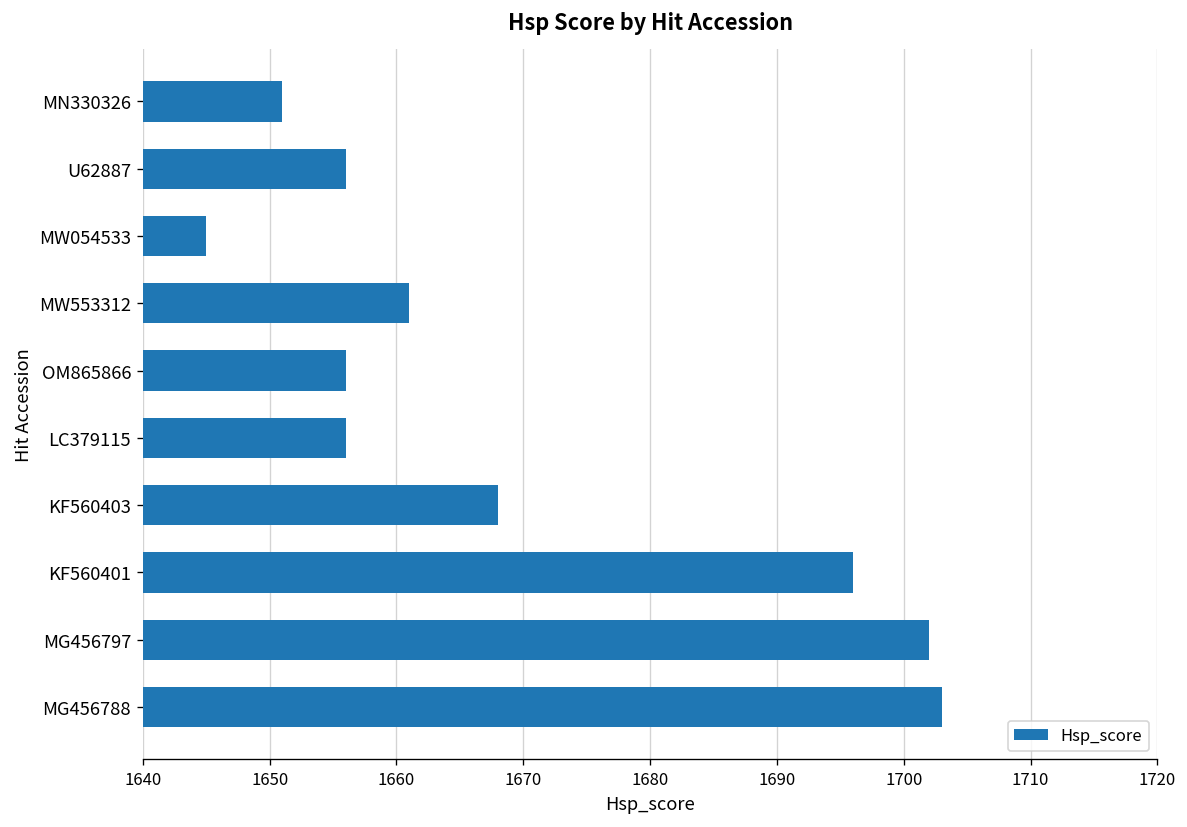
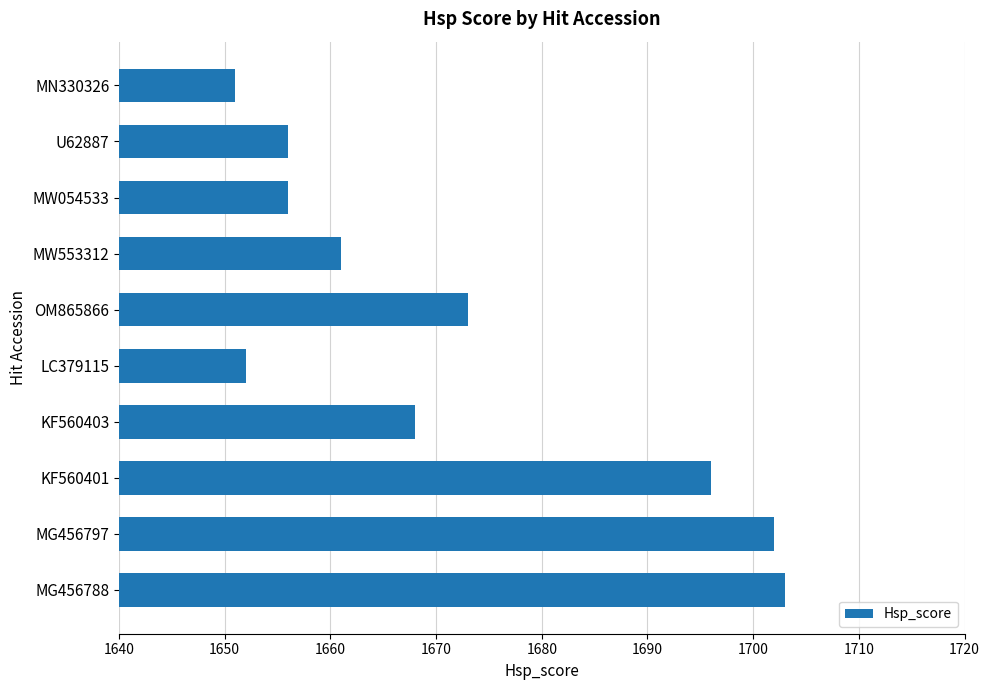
  {
    "MN330326": 1651,
    "U62887": 1656,
-   "MW054533": 1645,
+   "MW054533": 1656,
    "MW553312": 1661,
-   "OM865866": 1656,
-   "LC379115": 1656,
+   "OM865866": 1673,
+   "LC379115": 1652,
    "KF560403": 1668,
    "KF560401": 1696,
    "MG456797": 1702,
    "MG456788": 1703
  }
